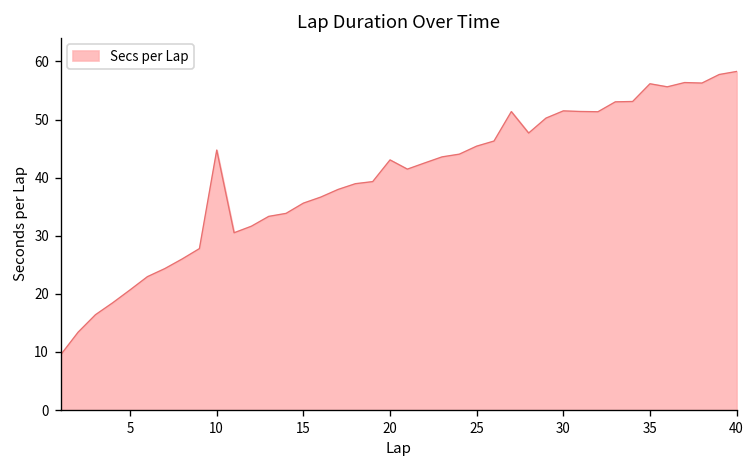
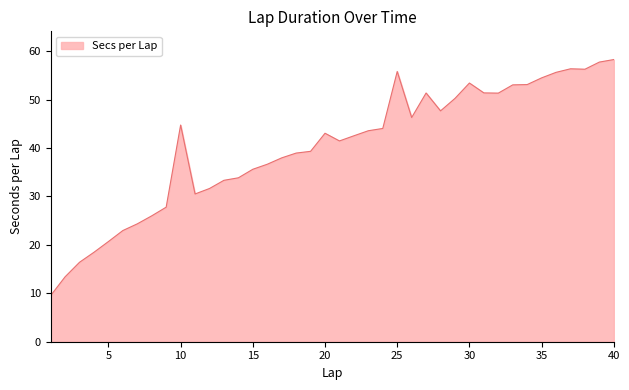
  {
    "5": 21,
    "10": 45,
    "15": 36,
    "20": 43,
-   "25": 45,
-   "30": 51,
-   "35": 56,
+   "25": 56,
+   "30": 53,
+   "35": 54,
    "40": 58
  }
